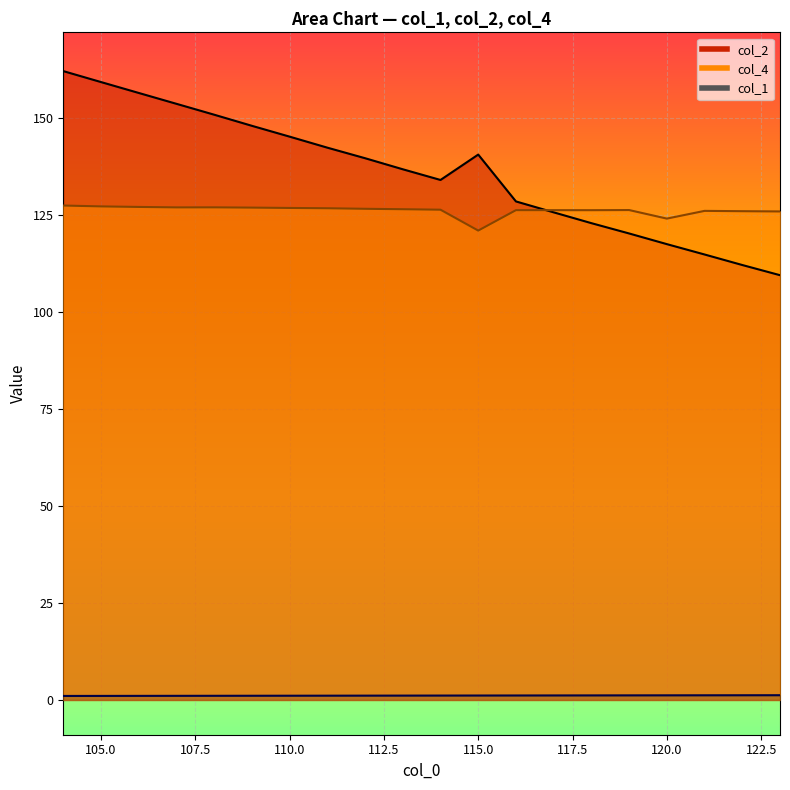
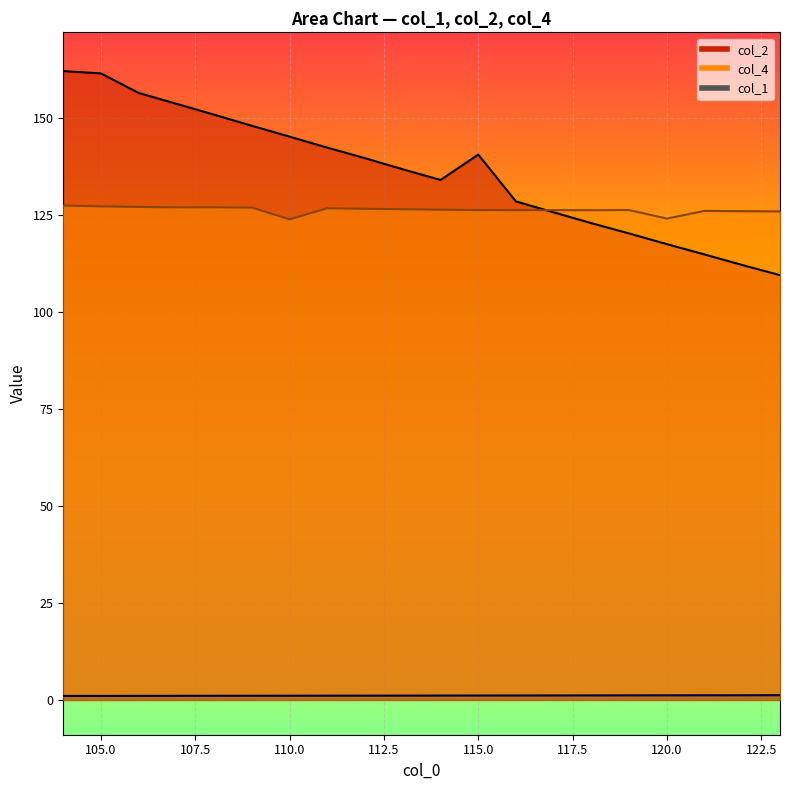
  {
    "col_2": {
-     "105.0": 159,
+     "105.0": 162,
      "110.0": 145,
      "115.0": 141,
      "120.0": 118
    },
    "col_4": {
      "105.0": 127,
-     "110.0": 127,
-     "115.0": 121,
+     "110.0": 124,
+     "115.0": 126,
      "120.0": 124
    }
  }
